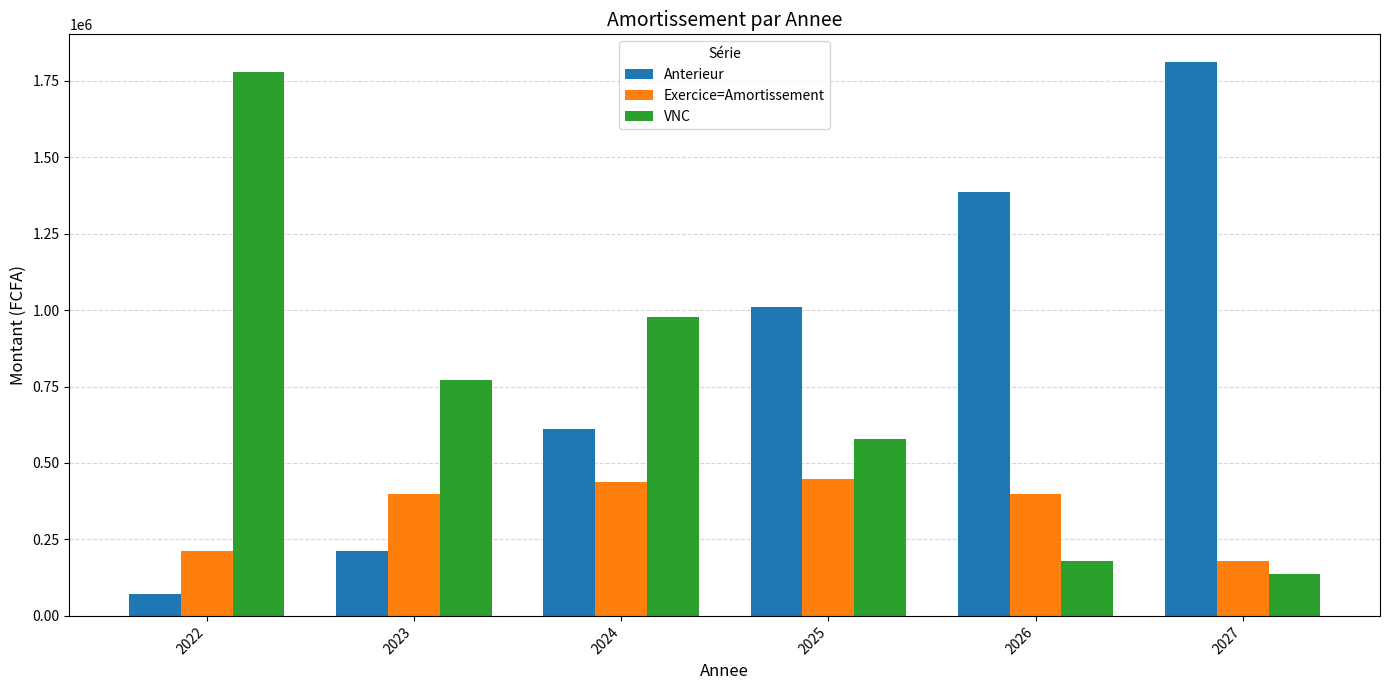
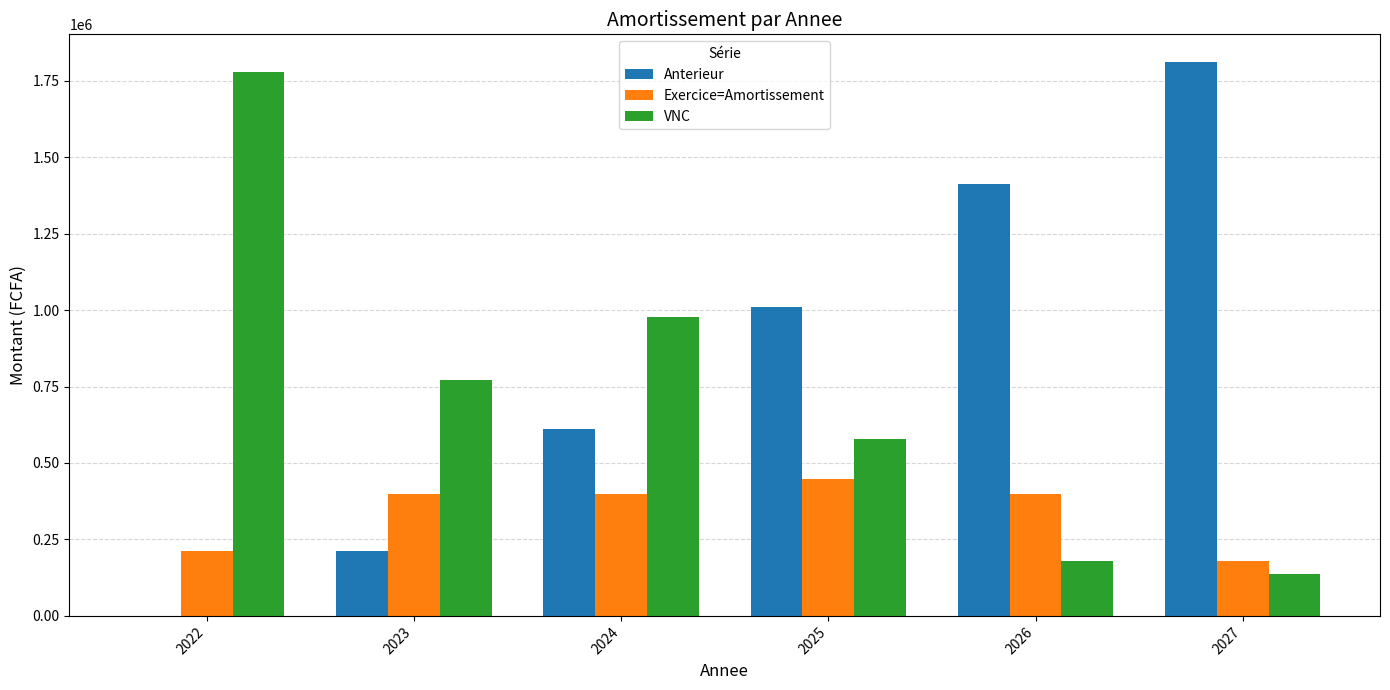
  {
    "Anterieur": {
-     "2022": 70000,
+     "2022": 0,
      "2023": 210000,
      "2024": 610000,
      "2025": 1010000,
-     "2026": 1380000,
+     "2026": 1410000,
      "2027": 1810000
    },
    "Exercice=Amortissement": {
      "2022": 210000,
      "2023": 400000,
-     "2024": 440000,
+     "2024": 400000,
      "2025": 450000,
      "2026": 400000,
      "2027": 180000
    },
    "VNC": {
      "2022": 1780000,
      "2023": 770000,
      "2024": 980000,
      "2025": 580000,
      "2026": 180000,
      "2027": 140000
    }
  }
